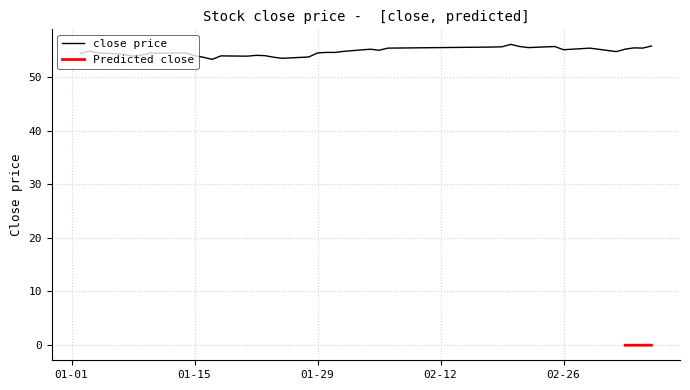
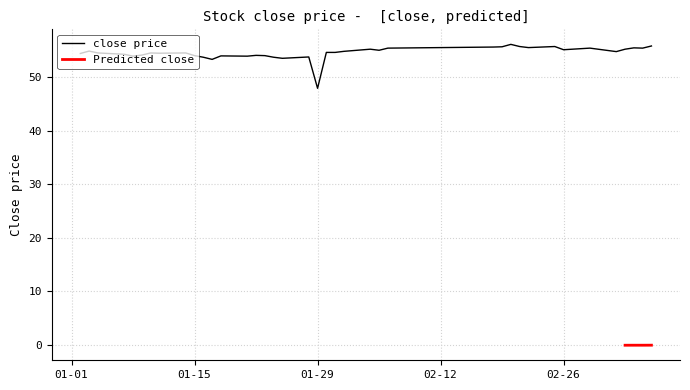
  {
    "close price": {
-     "01-29": 55,
+     "01-29": 48,
      "02-26": 55
    }
  }
